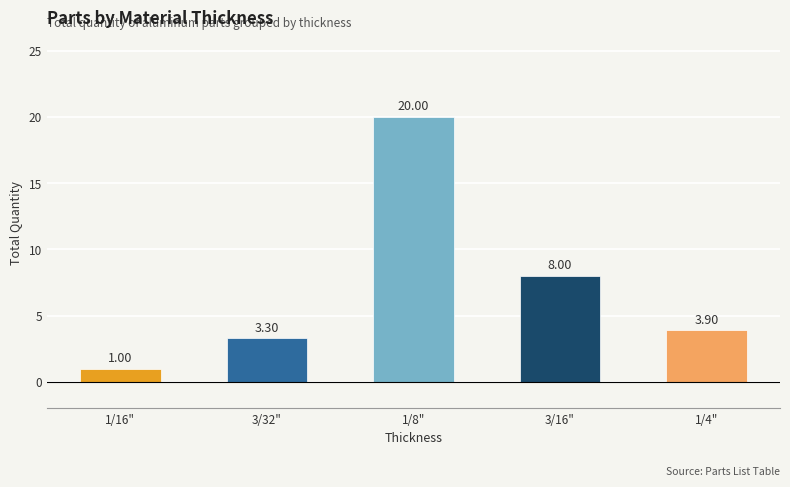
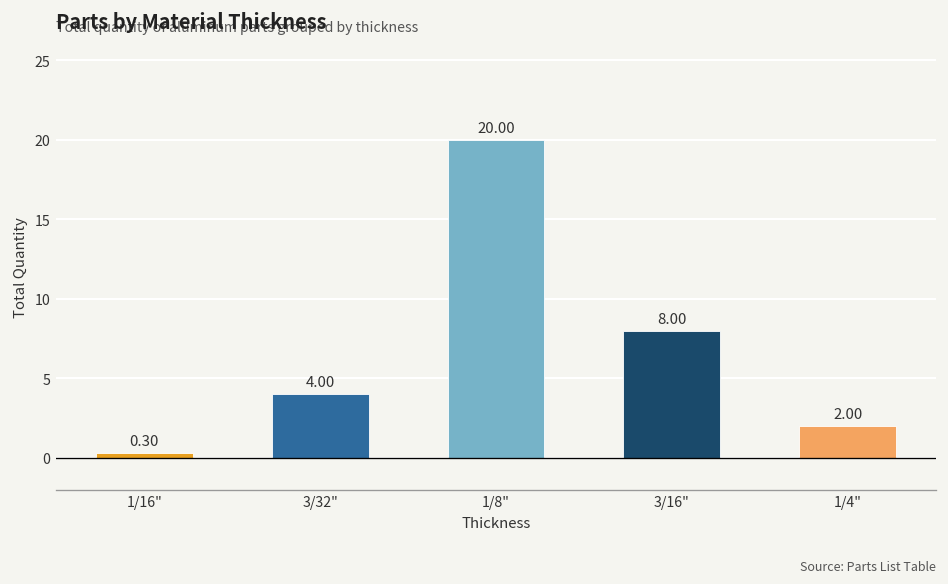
  {
-   "1/16\"": 1.00,
-   "3/32\"": 3.30,
+   "1/16\"": 0.30,
+   "3/32\"": 4.00,
    "1/8\"": 20.00,
    "3/16\"": 8.00,
-   "1/4\"": 3.90
+   "1/4\"": 2.00
  }
